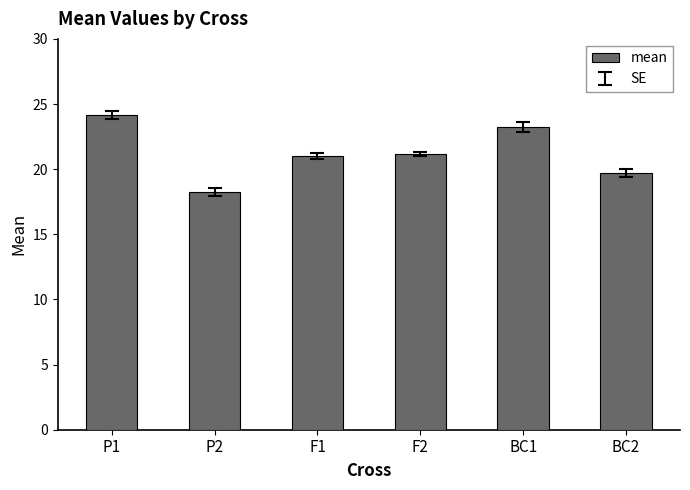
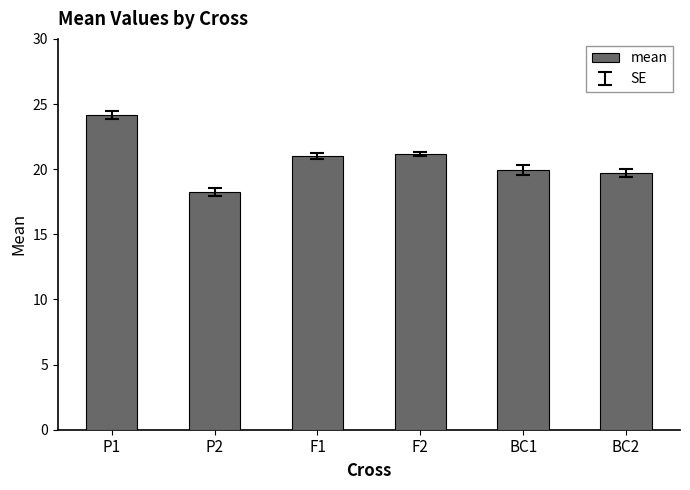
  {
    "mean": {
      "P1": 24.2,
      "P2": 18.2,
      "F1": 21.0,
      "F2": 21.2,
-     "BC1": 23.2,
+     "BC1": 19.9,
      "BC2": 19.7
    }
  }
